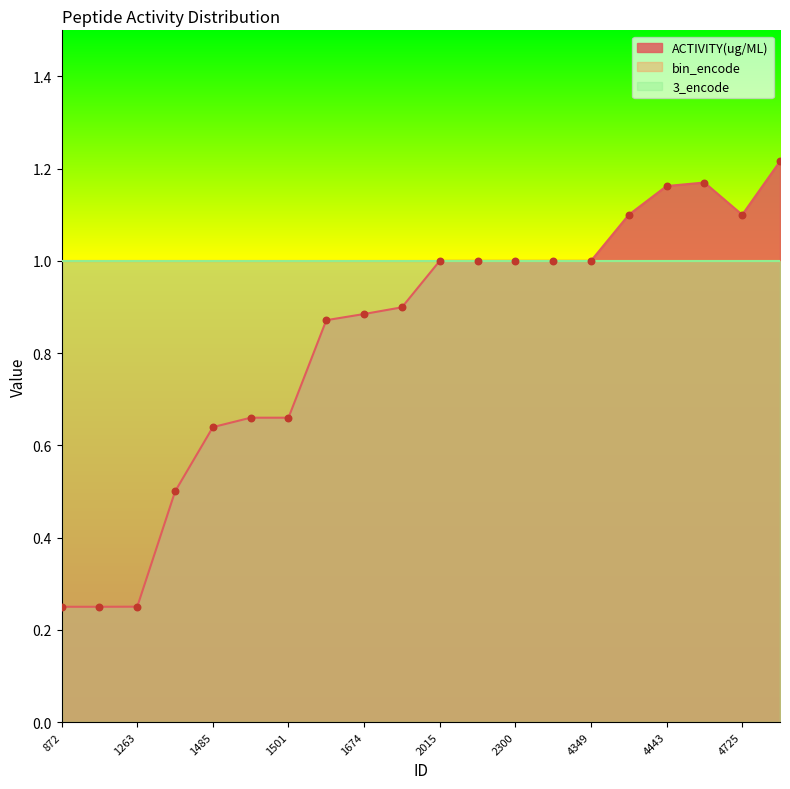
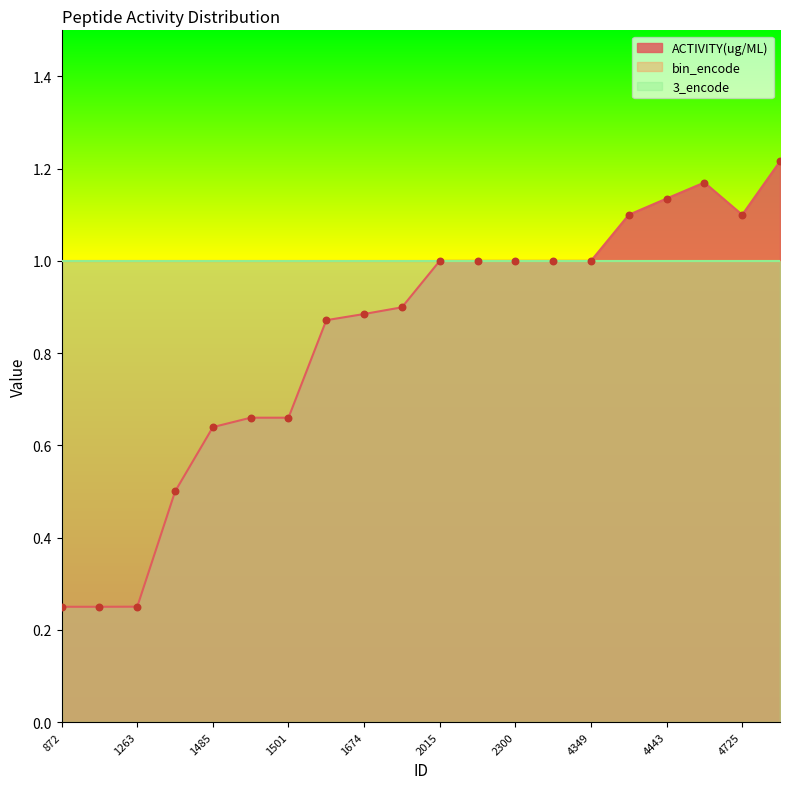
  {
    "ACTIVITY(ug/ML)": {
      "872": 0.25,
      "1263": 0.25,
      "1485": 0.64,
      "1501": 0.66,
      "1674": 0.88,
-     "4443": 1.16,
+     "4443": 1.14,
      "4725": 1.10
    },
    "3_encode": {
      "872": 1.00,
      "1263": 1.00,
      "1485": 1.00,
      "1501": 1.00,
      "1674": 1.00,
      "4443": 1.00,
      "4725": 1.00
    }
  }
